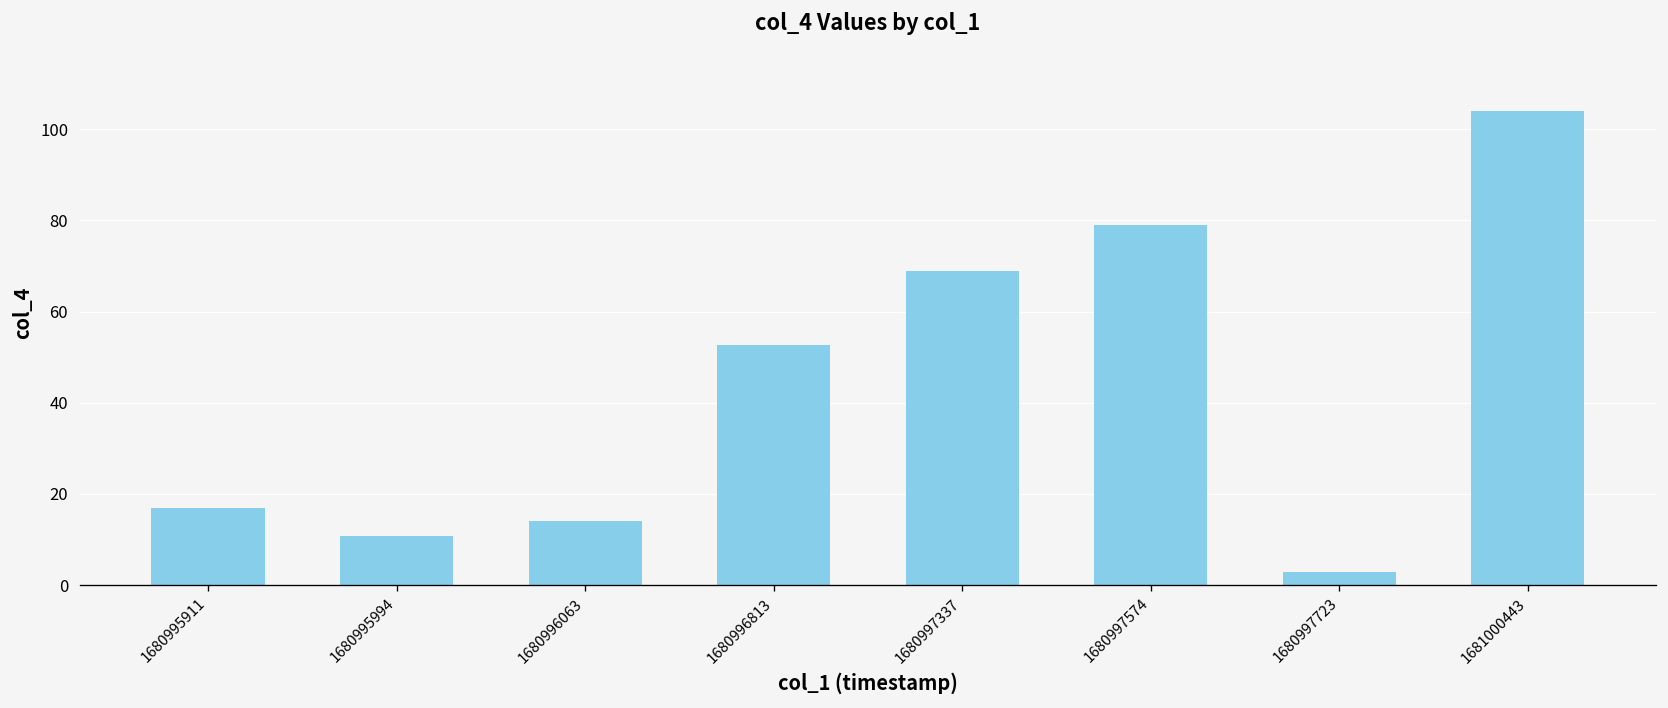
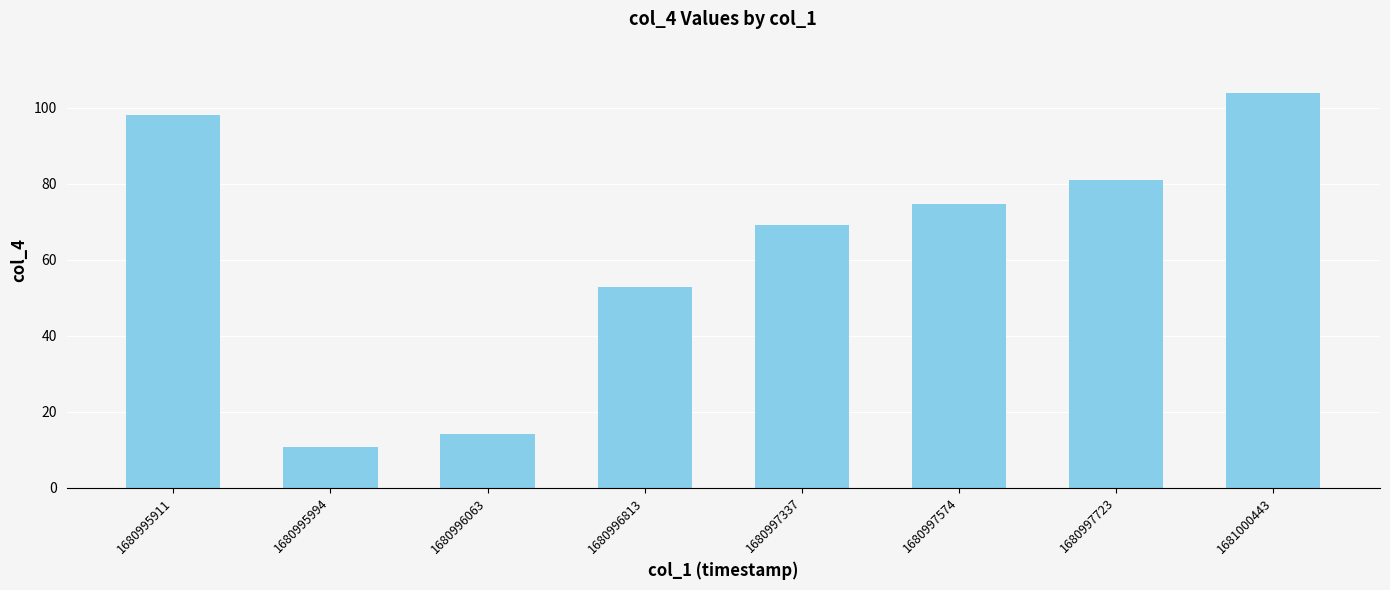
  {
-   "1680995911": 17,
+   "1680995911": 98,
    "1680995994": 11,
    "1680996063": 14,
    "1680996813": 53,
    "1680997337": 69,
-   "1680997574": 79,
-   "1680997723": 3,
+   "1680997574": 75,
+   "1680997723": 81,
    "1681000443": 104
  }
